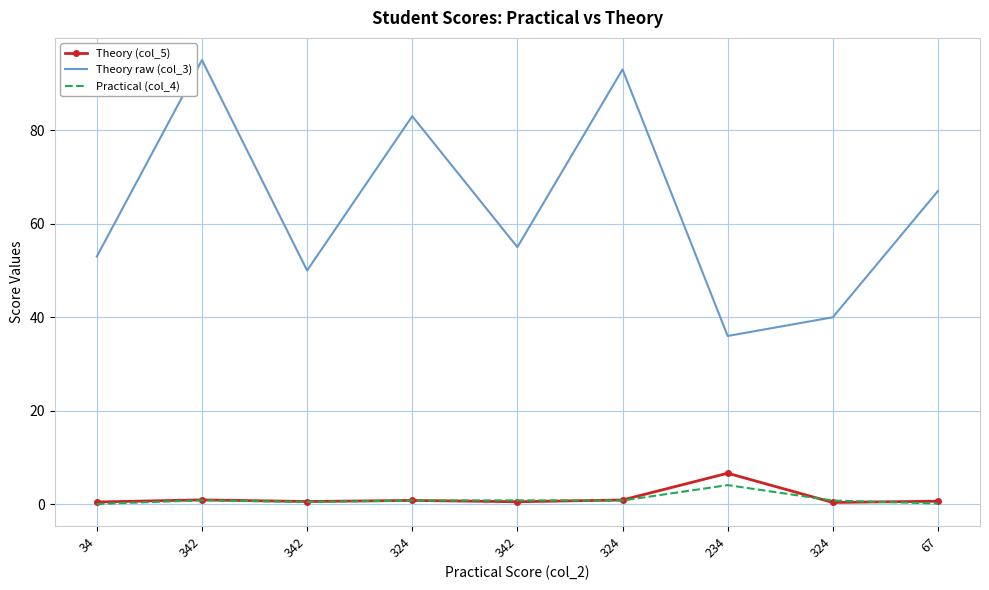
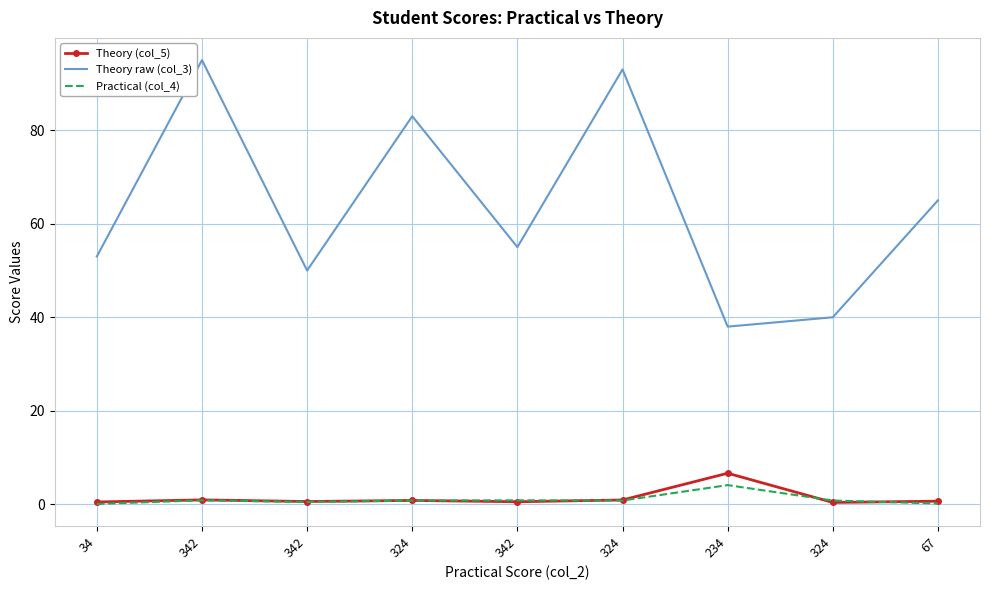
  {
    "Theory (col_5)": {
      "234": 7
    },
    "Theory raw (col_3)": {
      "34": 53,
-     "234": 36,
-     "67": 67
+     "234": 38,
+     "67": 65
    },
    "Practical (col_4)": {
      "234": 4
    }
  }
